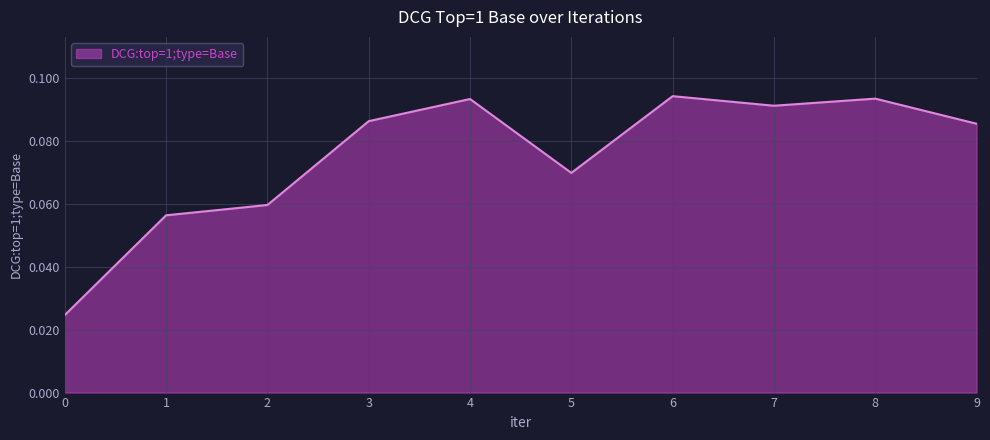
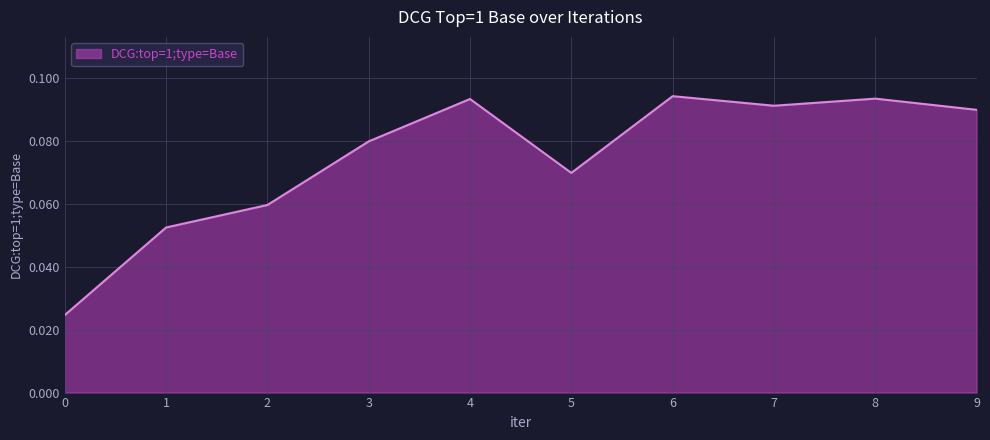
  {
    "0": 0.025,
-   "1": 0.056,
+   "1": 0.052,
    "2": 0.060,
-   "3": 0.086,
+   "3": 0.080,
    "4": 0.093,
    "5": 0.070,
    "6": 0.094,
    "7": 0.091,
    "8": 0.093,
-   "9": 0.085
+   "9": 0.090
  }
